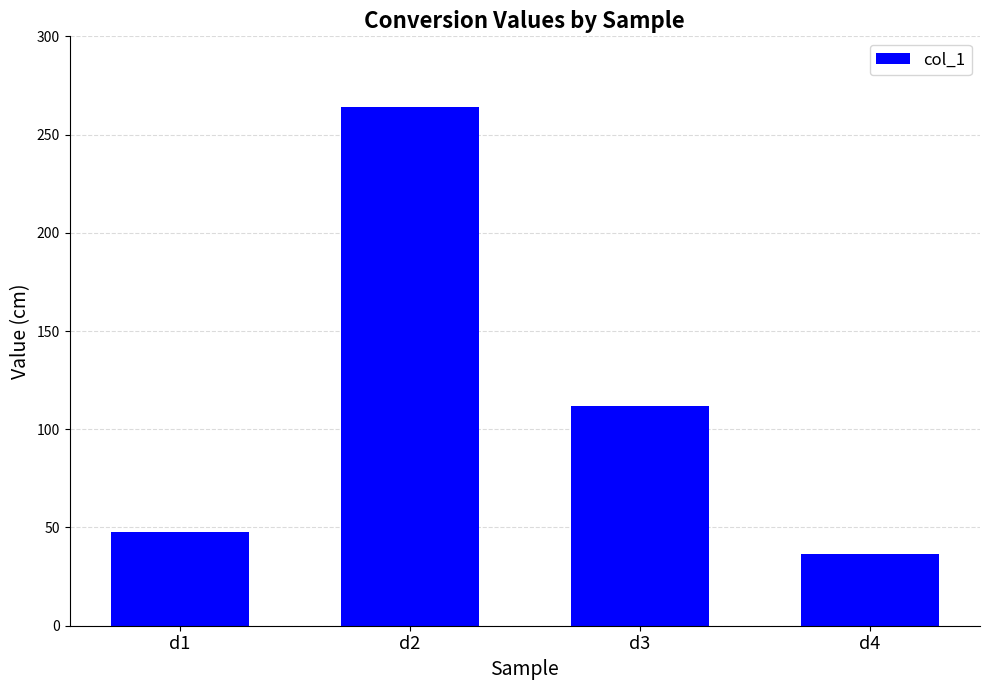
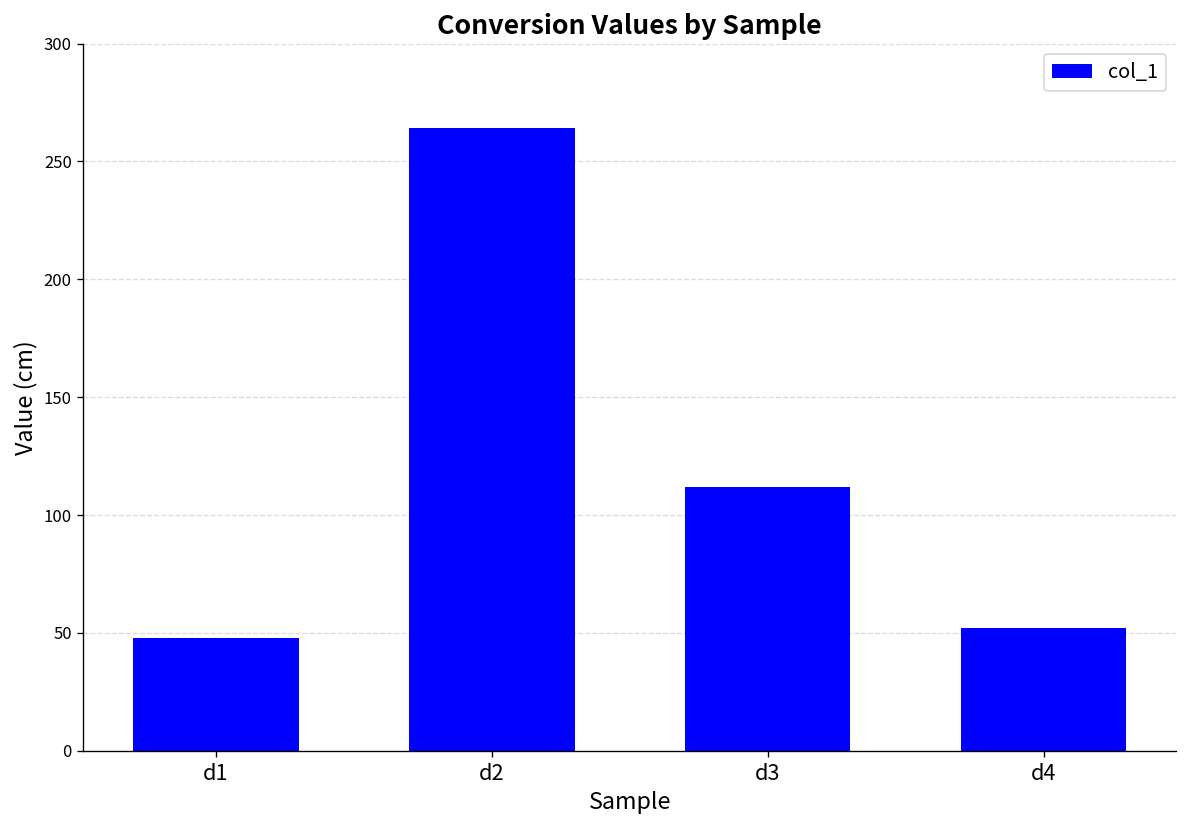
  {
    "d1": 48,
    "d2": 264,
    "d3": 112,
-   "d4": 36
+   "d4": 52
  }
